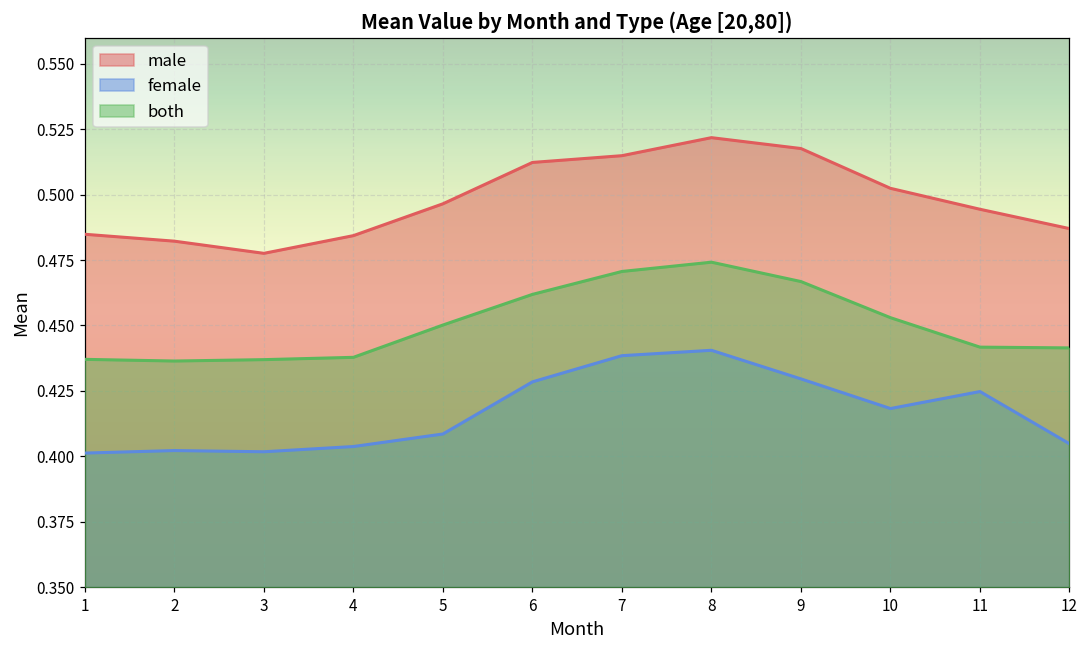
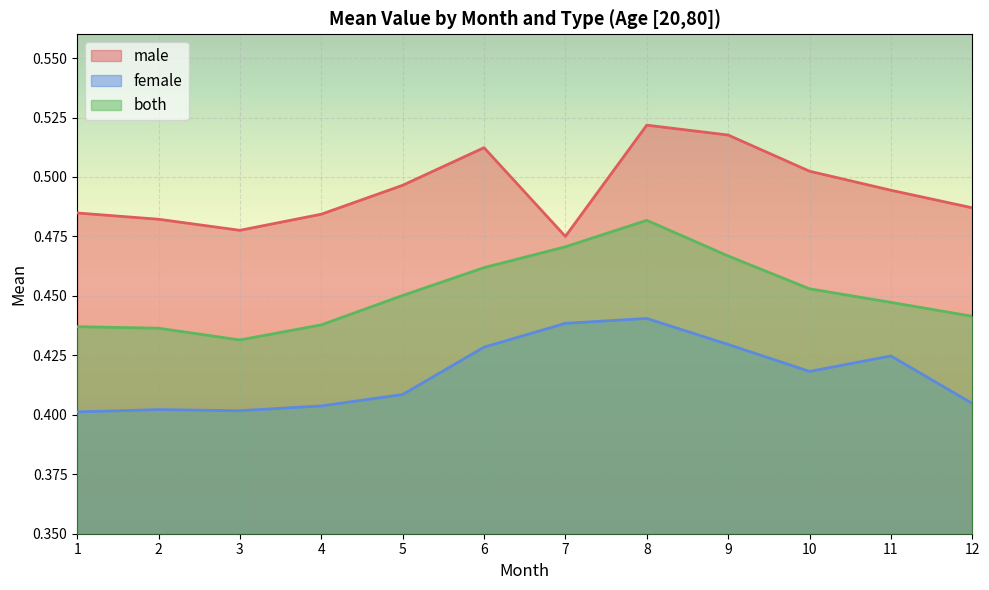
  {
    "male": {
      "1": 0.485,
      "2": 0.482,
      "3": 0.478,
      "4": 0.484,
      "5": 0.497,
      "6": 0.512,
-     "7": 0.515,
+     "7": 0.475,
      "8": 0.522,
      "9": 0.518,
      "10": 0.502,
      "11": 0.494,
      "12": 0.487
    },
    "female": {
      "1": 0.401,
      "2": 0.402,
      "3": 0.402,
      "4": 0.404,
      "5": 0.409,
      "6": 0.428,
      "7": 0.438,
      "8": 0.441,
      "9": 0.430,
      "10": 0.418,
      "11": 0.425,
      "12": 0.405
    },
    "both": {
      "1": 0.437,
      "2": 0.436,
-     "3": 0.437,
+     "3": 0.431,
      "4": 0.438,
      "5": 0.450,
      "6": 0.462,
      "7": 0.471,
-     "8": 0.474,
+     "8": 0.482,
      "9": 0.467,
      "10": 0.453,
-     "11": 0.442,
+     "11": 0.447,
      "12": 0.441
    }
  }
